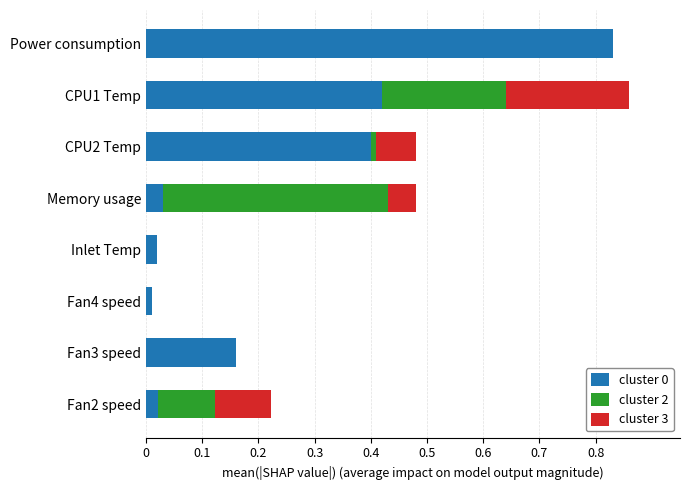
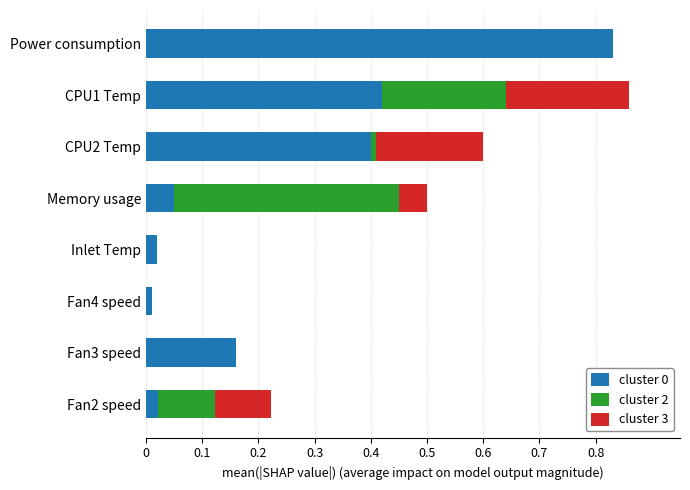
  {
    "cluster 0": {
      "Power consumption": 0.83,
      "CPU1 Temp": 0.42,
      "CPU2 Temp": 0.40,
-     "Memory usage": 0.03,
+     "Memory usage": 0.05,
      "Inlet Temp": 0.02,
      "Fan4 speed": 0.01,
      "Fan3 speed": 0.16,
      "Fan2 speed": 0.02
    },
    "cluster 2": {
      "Power consumption": 0.00,
      "CPU1 Temp": 0.22,
      "CPU2 Temp": 0.01,
      "Memory usage": 0.40,
      "Inlet Temp": 0.00,
      "Fan4 speed": 0.00,
      "Fan3 speed": 0.00,
      "Fan2 speed": 0.10
    },
    "cluster 3": {
      "Power consumption": 0.00,
      "CPU1 Temp": 0.22,
-     "CPU2 Temp": 0.07,
+     "CPU2 Temp": 0.19,
      "Memory usage": 0.05,
      "Inlet Temp": 0.00,
      "Fan4 speed": 0.00,
      "Fan3 speed": 0.00,
      "Fan2 speed": 0.10
    }
  }
